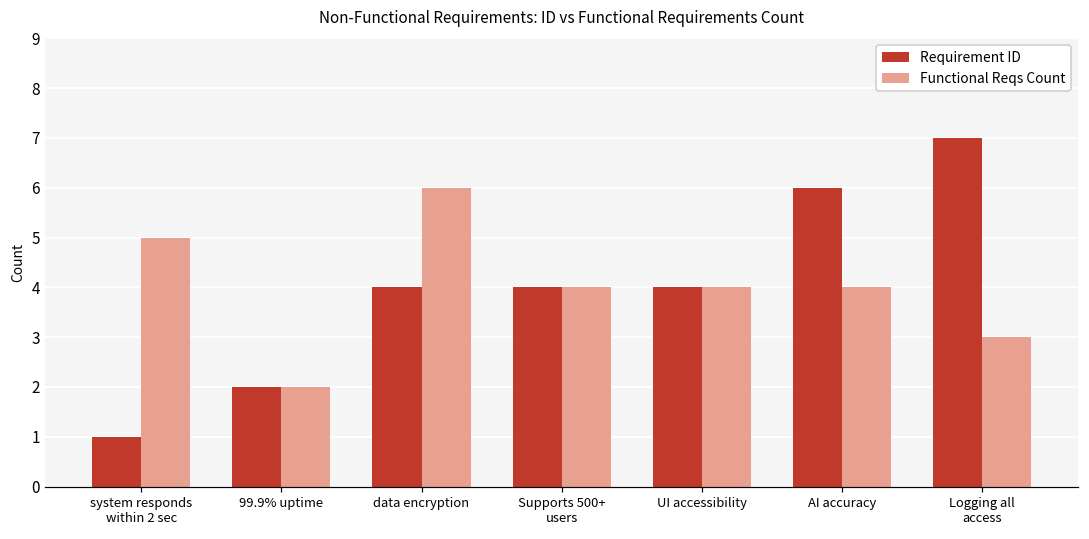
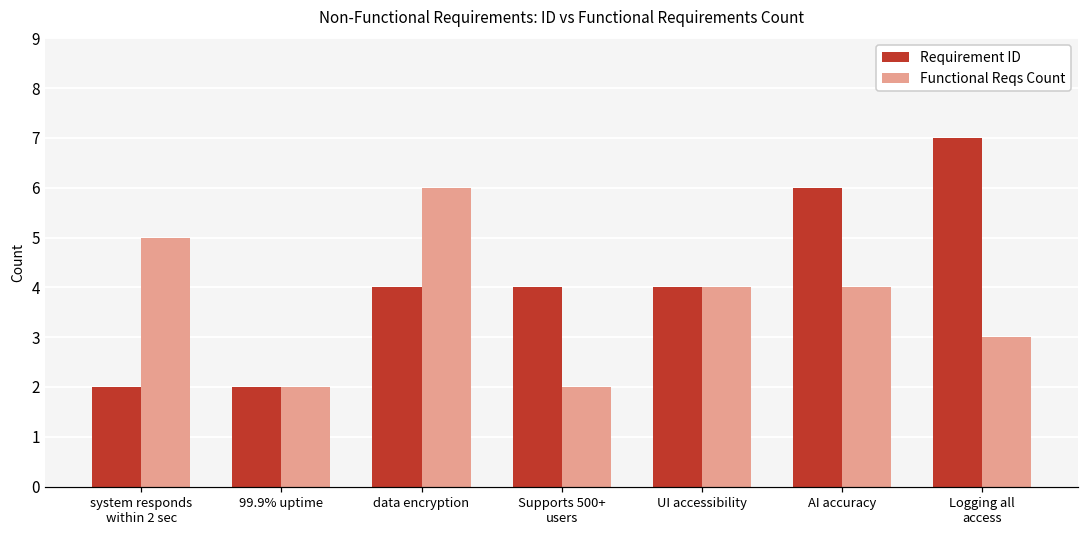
  {
    "Requirement ID": {
-     "system responds within 2 sec": 1,
+     "system responds within 2 sec": 2,
      "99.9% uptime": 2,
      "data encryption": 4,
      "Supports 500+ users": 4,
      "UI accessibility": 4,
      "AI accuracy": 6,
      "Logging all access": 7
    },
    "Functional Reqs Count": {
      "system responds within 2 sec": 5,
      "99.9% uptime": 2,
      "data encryption": 6,
-     "Supports 500+ users": 4,
+     "Supports 500+ users": 2,
      "UI accessibility": 4,
      "AI accuracy": 4,
      "Logging all access": 3
    }
  }
